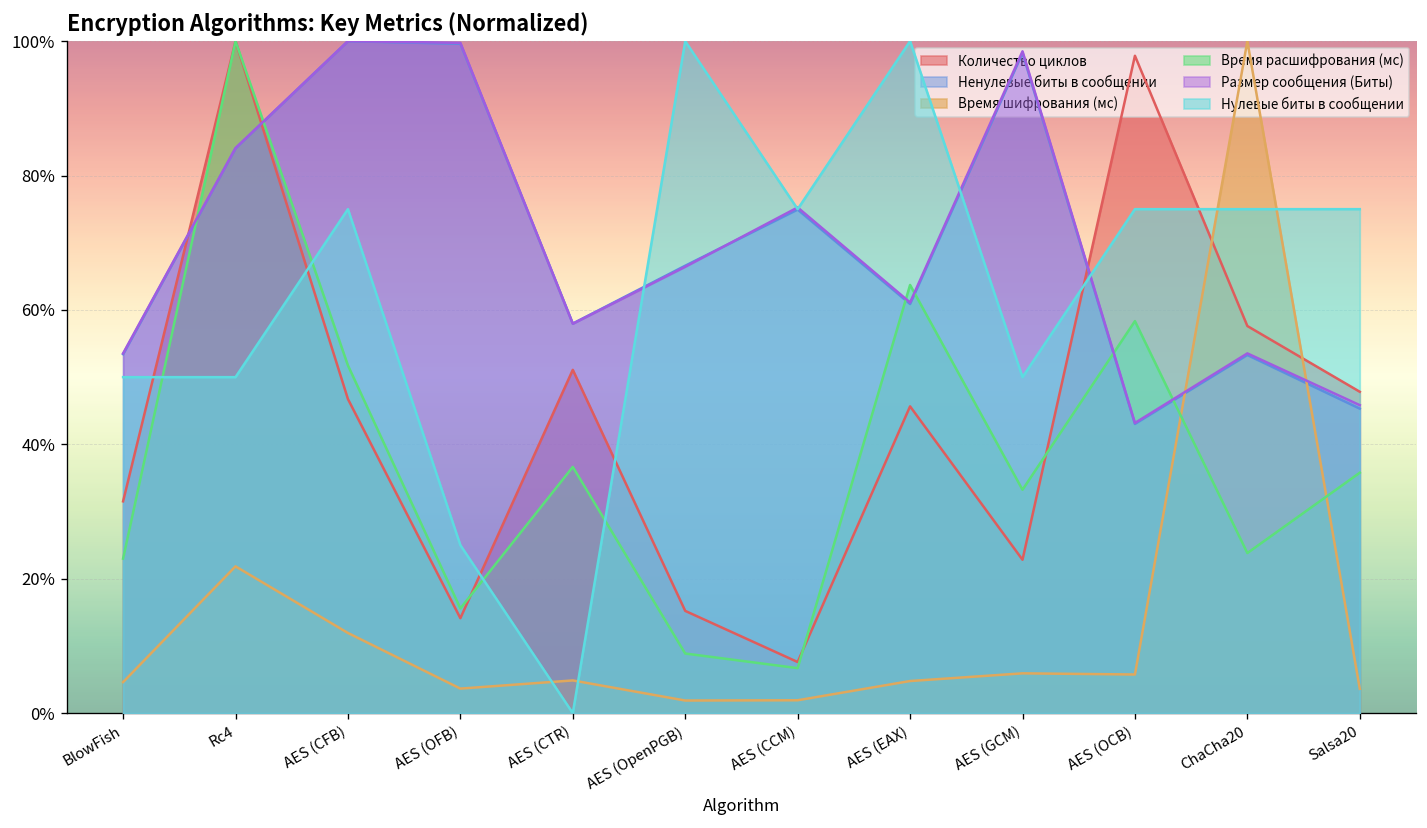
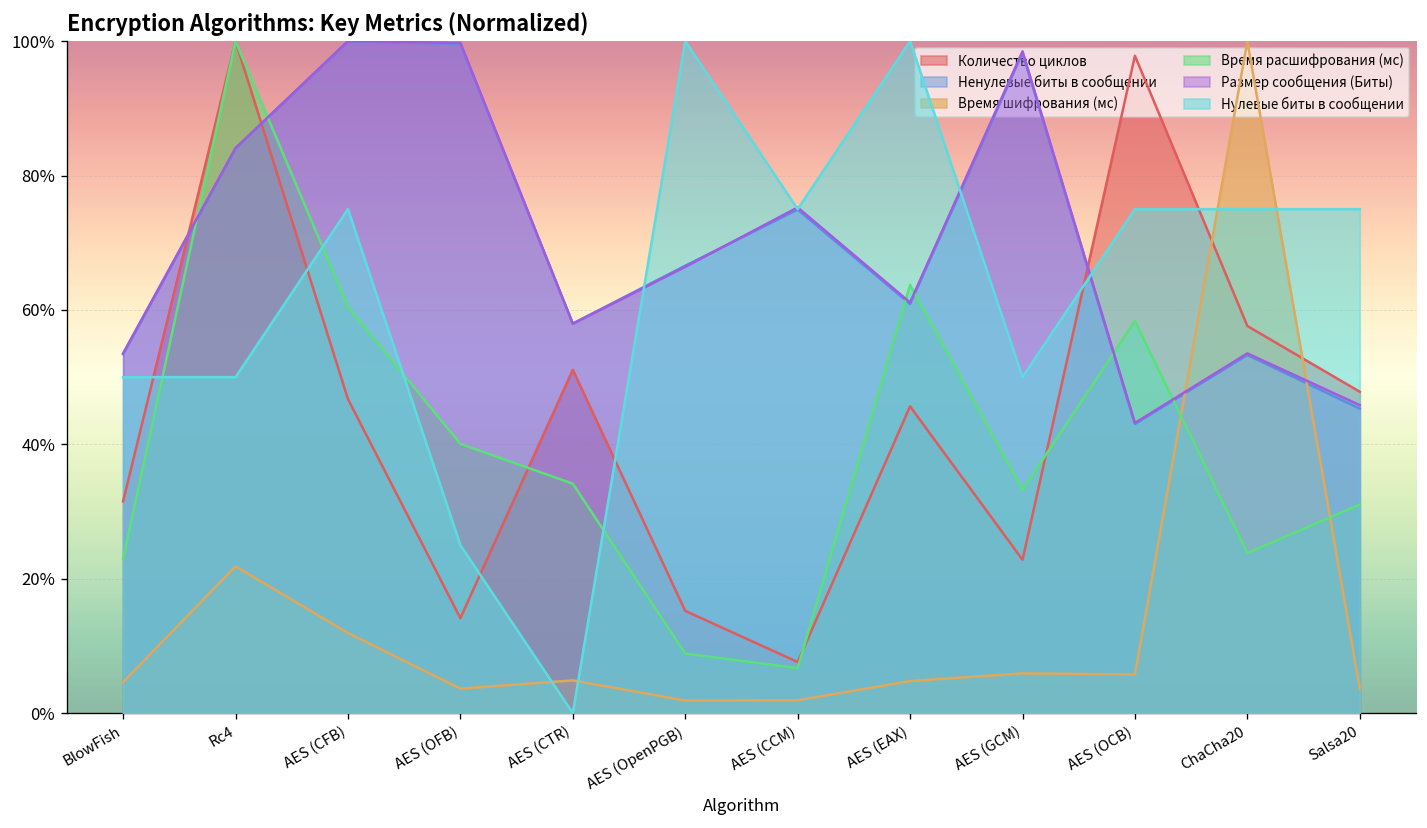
  {
    "Время расшифрования (мс)": {
      "BlowFish": "23%",
-     "AES (CFB)": "52%",
-     "AES (OFB)": "16%",
-     "AES (CTR)": "37%",
+     "AES (CFB)": "60%",
+     "AES (OFB)": "40%",
+     "AES (CTR)": "34%",
      "AES (OpenPGB)": "9%",
      "AES (CCM)": "7%",
      "AES (EAX)": "64%",
      "AES (GCM)": "33%",
      "AES (OCB)": "58%",
      "ChaCha20": "24%",
-     "Salsa20": "36%"
+     "Salsa20": "31%"
    }
  }
